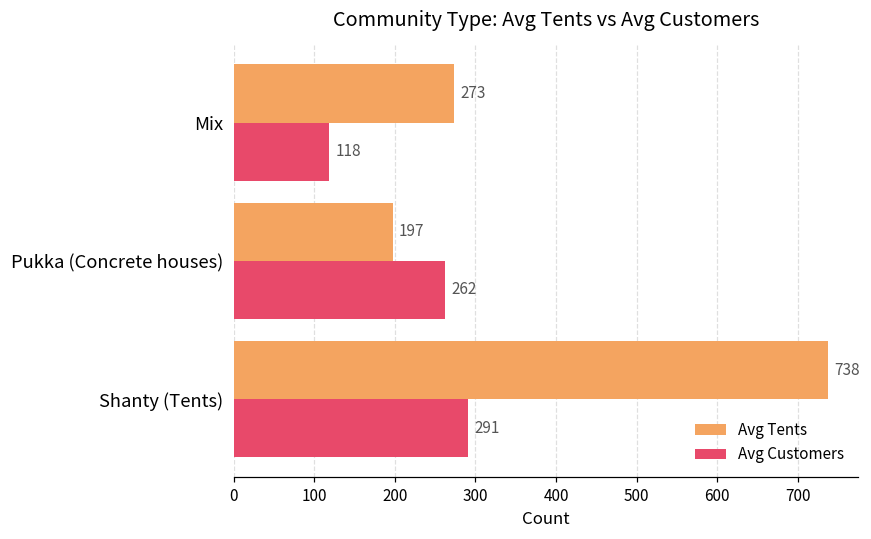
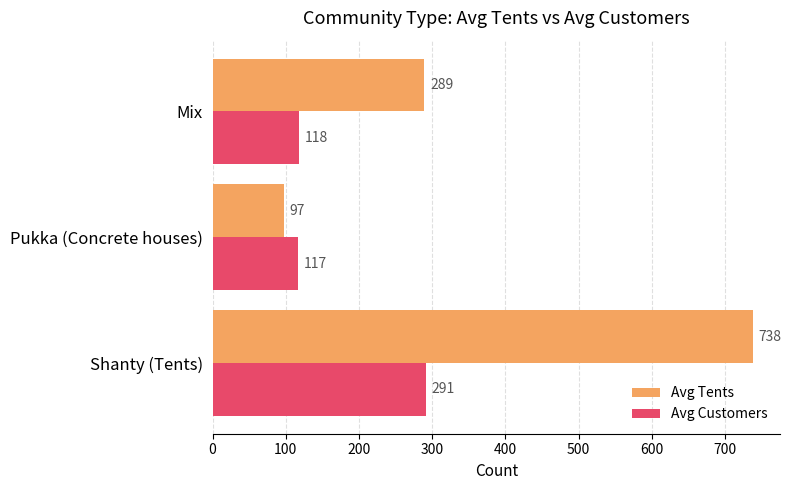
  {
    "Avg Tents": {
-     "Mix": 273,
-     "Pukka (Concrete houses)": 197,
+     "Mix": 289,
+     "Pukka (Concrete houses)": 97,
      "Shanty (Tents)": 738
    },
    "Avg Customers": {
      "Mix": 118,
-     "Pukka (Concrete houses)": 262,
+     "Pukka (Concrete houses)": 117,
      "Shanty (Tents)": 291
    }
  }
